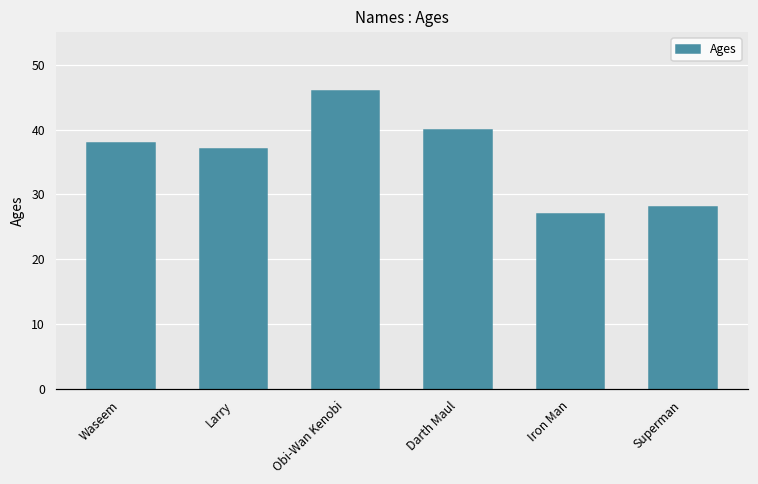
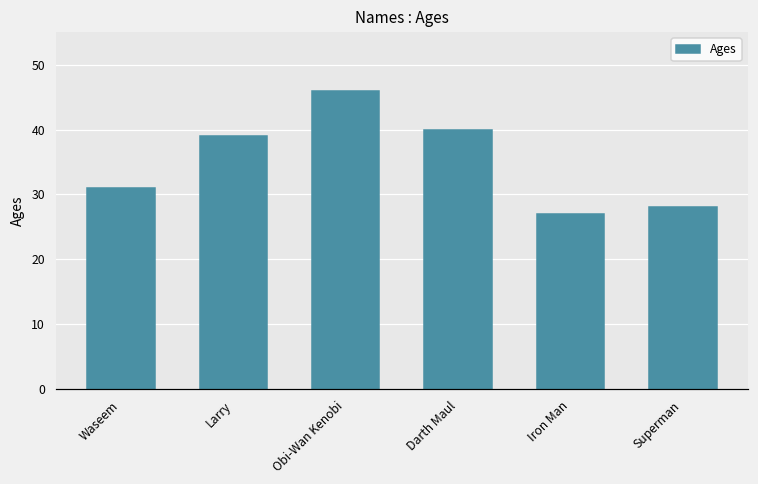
  {
-   "Waseem": 38,
-   "Larry": 37,
+   "Waseem": 31,
+   "Larry": 39,
    "Obi-Wan Kenobi": 46,
    "Darth Maul": 40,
    "Iron Man": 27,
    "Superman": 28
  }
